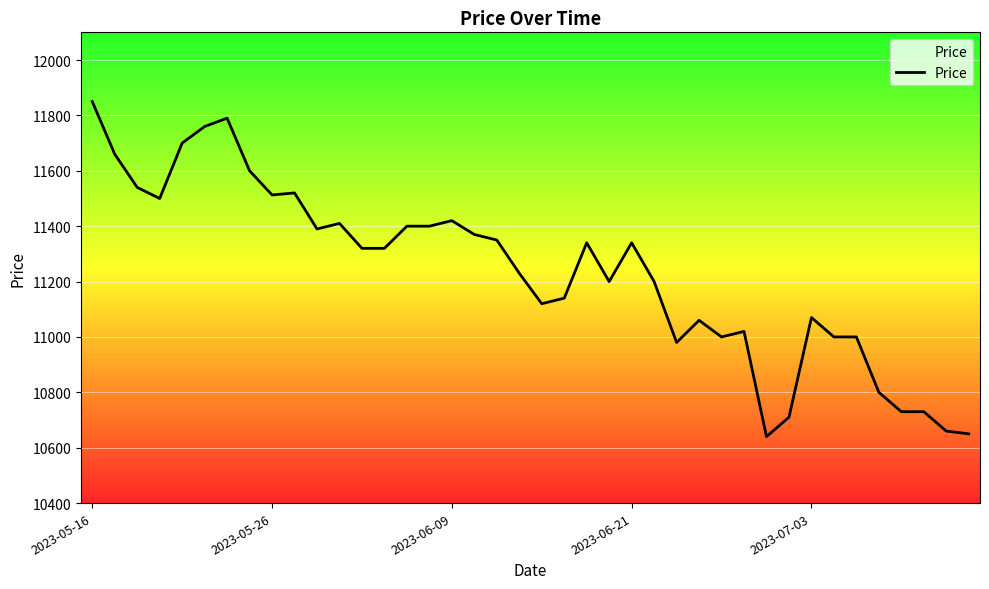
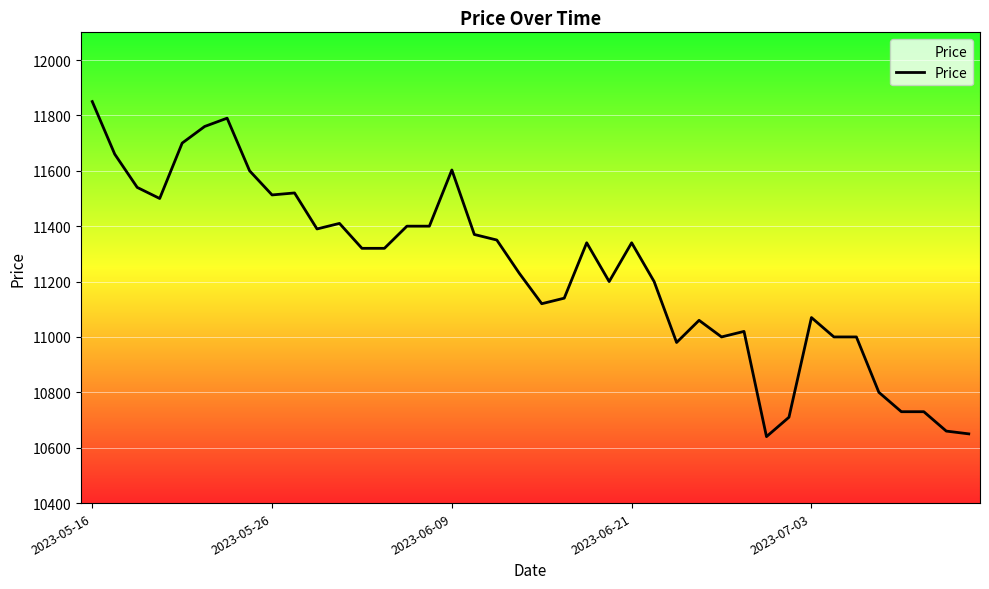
  {
    "2023-05-16": 11850,
    "2023-05-26": 11510,
-   "2023-06-09": 11420,
+   "2023-06-09": 11600,
    "2023-06-21": 11340,
    "2023-07-03": 11070
  }
